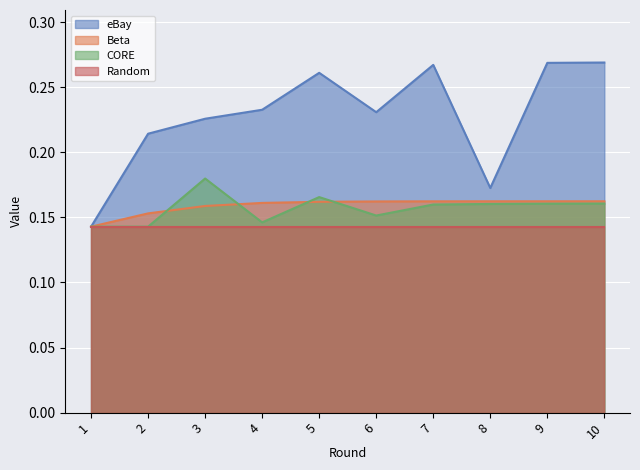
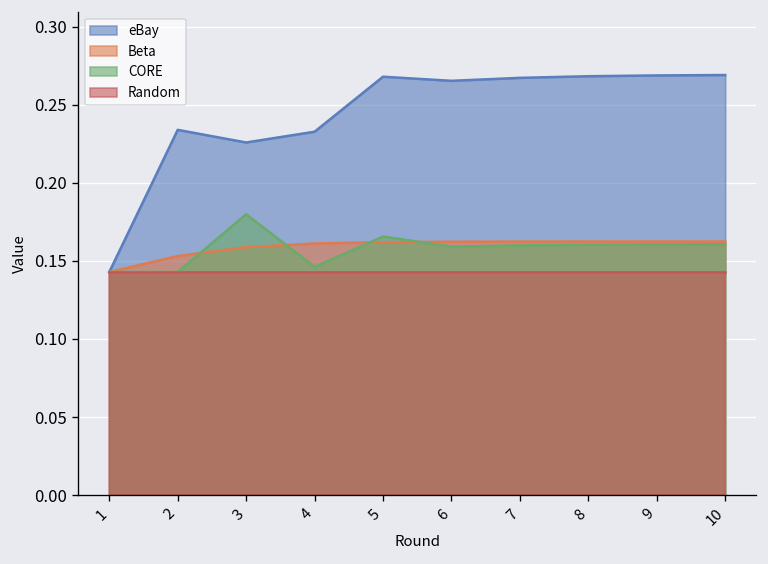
  {
    "eBay": {
-     "2": 0.214,
+     "2": 0.234,
      "3": 0.226,
      "4": 0.233,
-     "5": 0.261,
-     "6": 0.231,
+     "5": 0.268,
+     "6": 0.265,
      "7": 0.267,
-     "8": 0.173,
+     "8": 0.268,
      "9": 0.269,
      "10": 0.269
    },
    "CORE": {
      "3": 0.180,
      "4": 0.146,
      "5": 0.166,
-     "6": 0.151,
+     "6": 0.159,
      "7": 0.160,
      "8": 0.160
    }
  }
